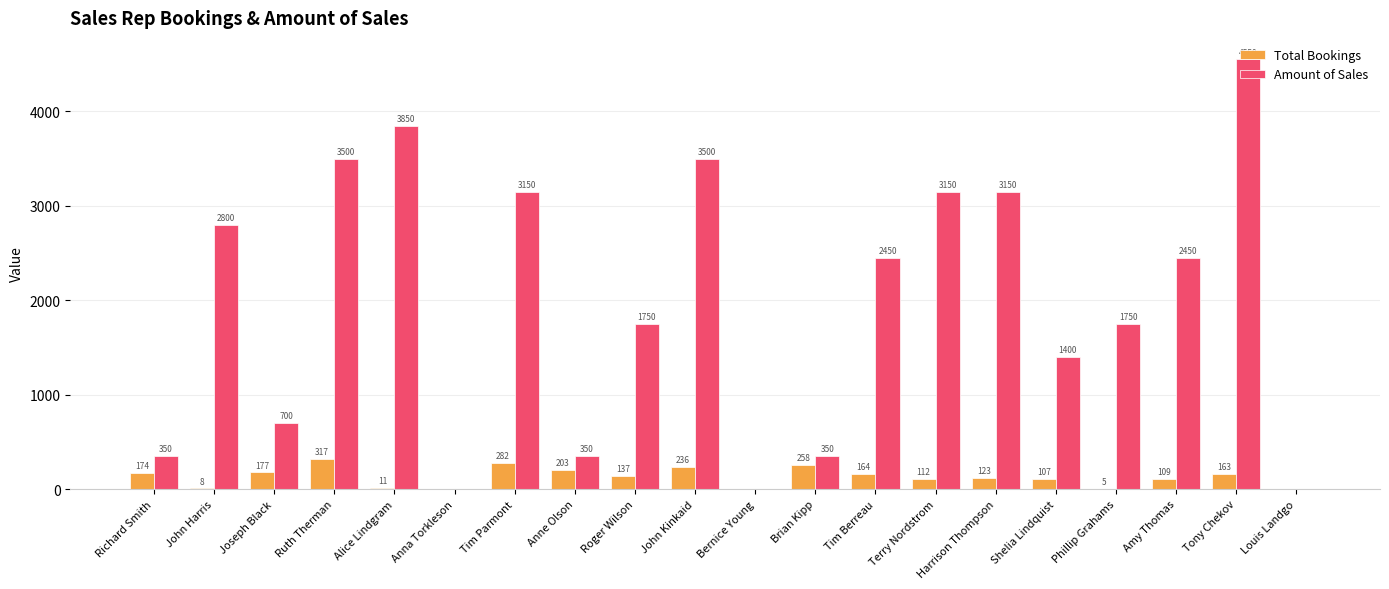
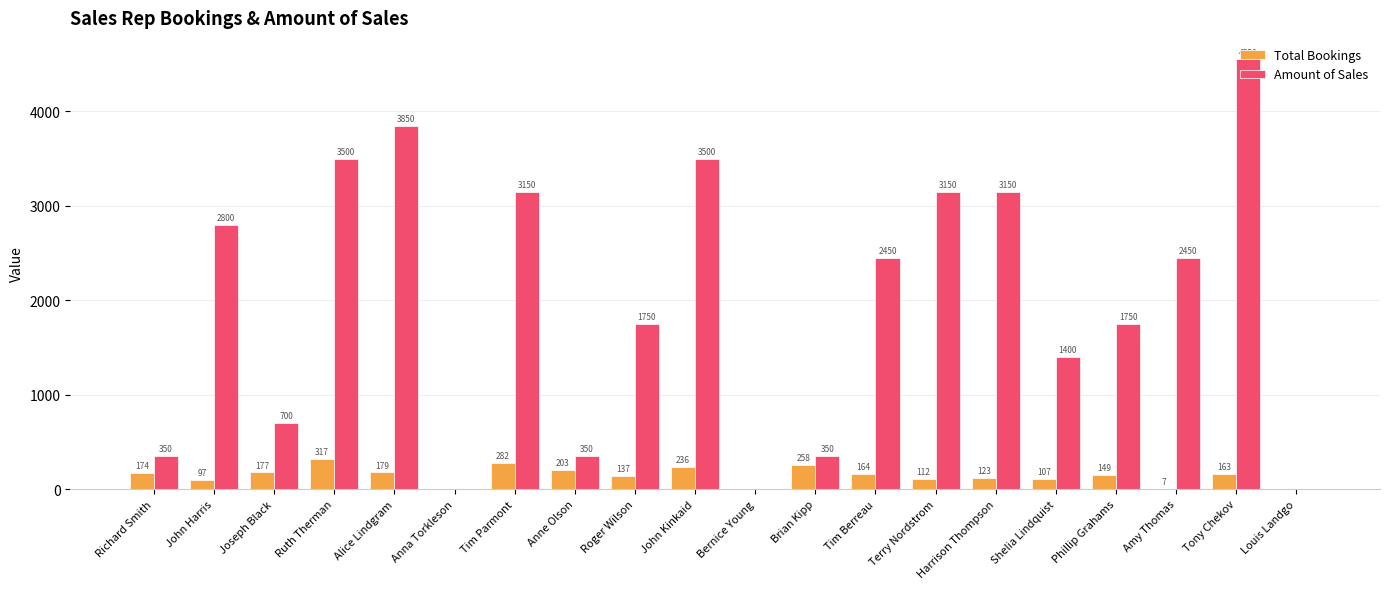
  {
    "Total Bookings": {
      "Richard Smith": 174,
-     "John Harris": 8,
+     "John Harris": 97,
      "Joseph Black": 177,
      "Ruth Therman": 317,
-     "Alice Lindgram": 11,
+     "Alice Lindgram": 179,
      "Tim Parmont": 282,
      "Anne Olson": 203,
      "Roger Wilson": 137,
      "John Kinkaid": 236,
      "Brian Kipp": 258,
      "Tim Berreau": 164,
      "Terry Nordstrom": 112,
      "Harrison Thompson": 123,
      "Shelia Lindquist": 107,
-     "Phillip Grahams": 5,
-     "Amy Thomas": 109,
+     "Phillip Grahams": 149,
+     "Amy Thomas": 7,
      "Tony Chekov": 163
    },
    "Amount of Sales": {
      "Richard Smith": 350,
      "John Harris": 2800,
      "Joseph Black": 700,
      "Ruth Therman": 3500,
      "Alice Lindgram": 3850,
      "Tim Parmont": 3150,
      "Anne Olson": 350,
      "Roger Wilson": 1750,
      "John Kinkaid": 3500,
      "Brian Kipp": 350,
      "Tim Berreau": 2450,
      "Terry Nordstrom": 3150,
      "Harrison Thompson": 3150,
      "Shelia Lindquist": 1400,
      "Phillip Grahams": 1750,
      "Amy Thomas": 2450,
      "Tony Chekov": 4550
    }
  }
